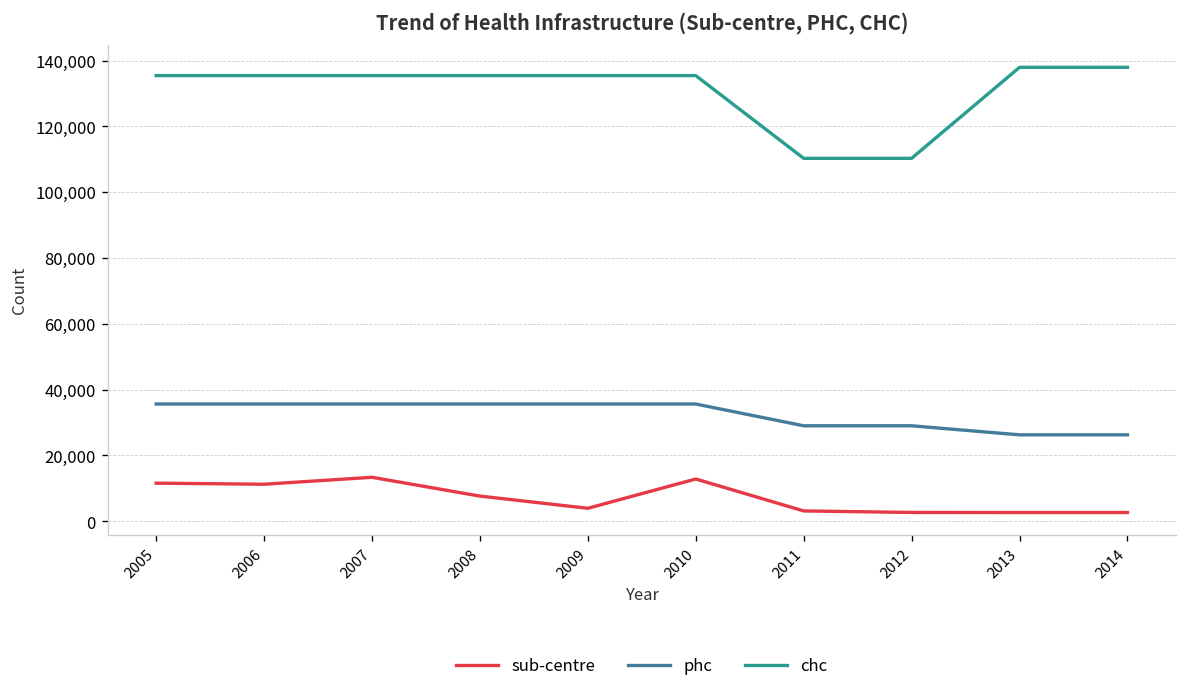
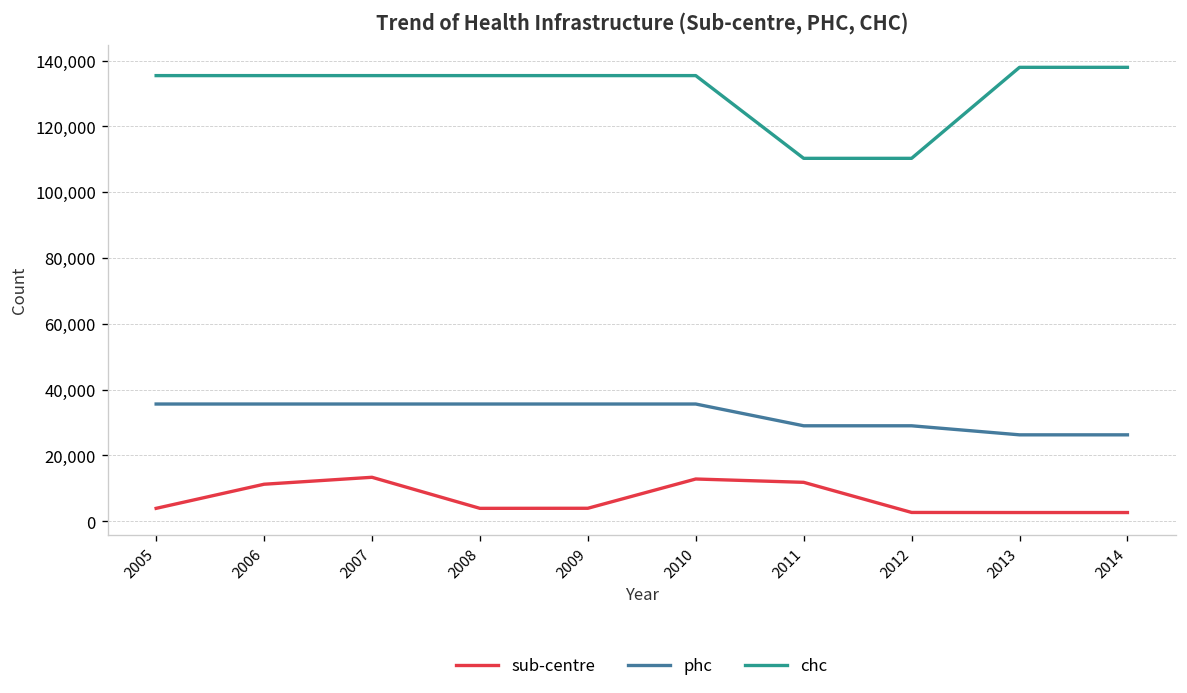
  {
    "sub-centre": {
-     "2005": "12,000",
+     "2005": "4,000",
      "2006": "11,000",
      "2007": "13,000",
-     "2008": "8,000",
+     "2008": "4,000",
      "2009": "4,000",
      "2010": "13,000",
-     "2011": "3,000",
+     "2011": "12,000",
      "2012": "3,000",
      "2013": "3,000",
      "2014": "3,000"
    }
  }
